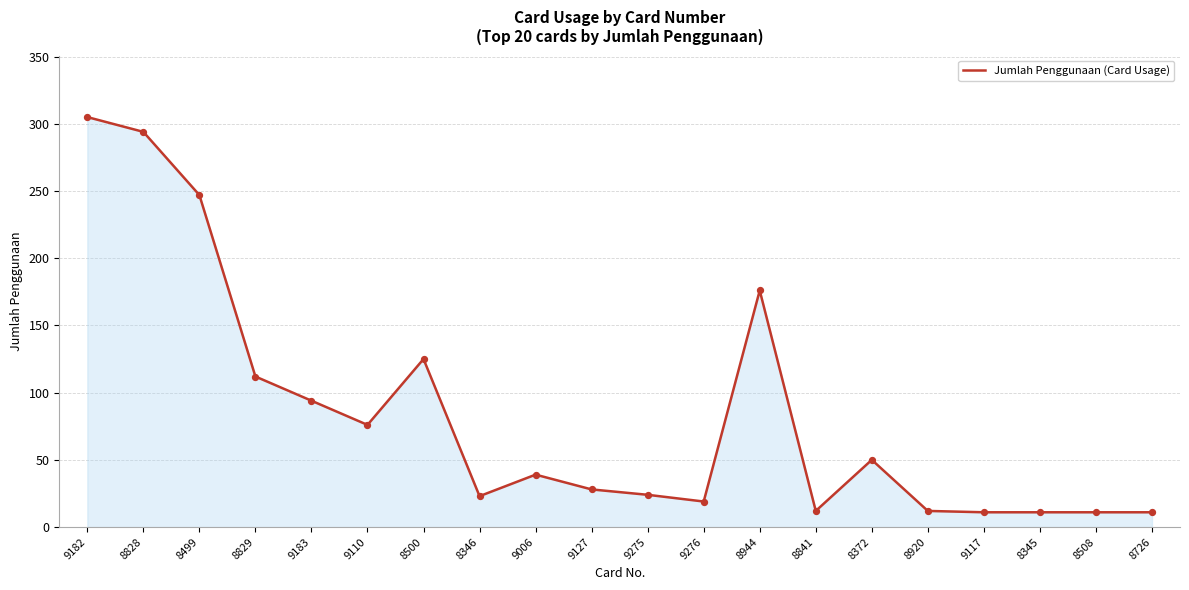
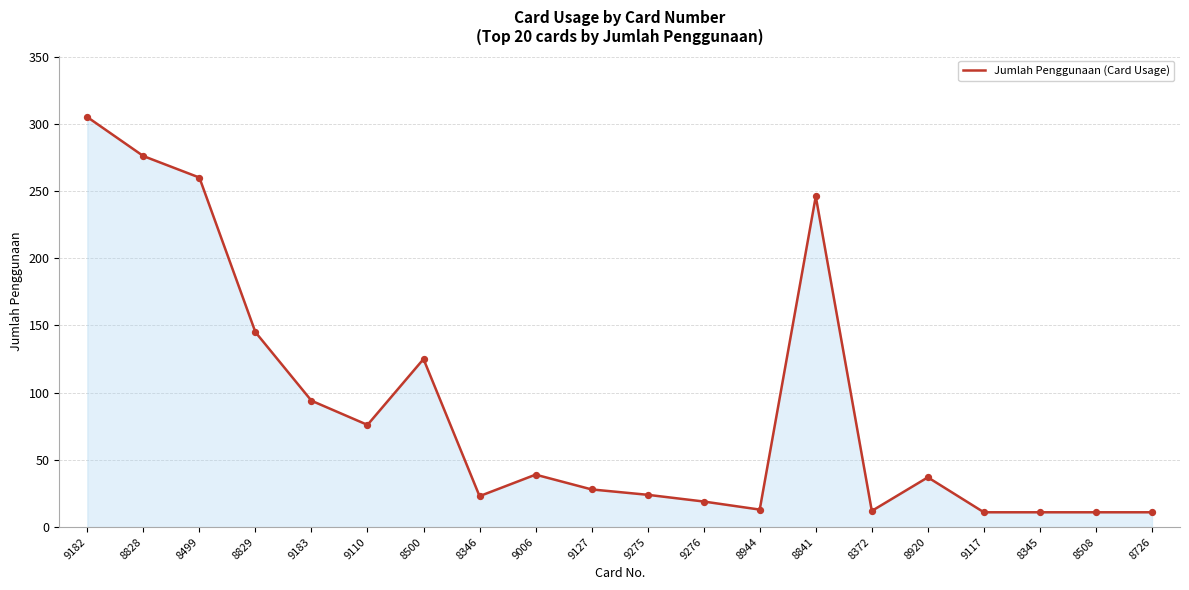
  {
    "9182": 305,
-   "8828": 294,
-   "8499": 247,
-   "8829": 112,
+   "8828": 276,
+   "8499": 260,
+   "8829": 145,
    "9183": 94,
    "9110": 76,
    "8500": 125,
    "8346": 23,
    "9006": 39,
    "9127": 28,
    "9275": 24,
    "9276": 19,
-   "8944": 176,
-   "8841": 12,
-   "8372": 50,
-   "8920": 12,
+   "8944": 13,
+   "8841": 246,
+   "8372": 12,
+   "8920": 37,
    "9117": 11,
    "8345": 11,
    "8508": 11,
    "8726": 11
  }
